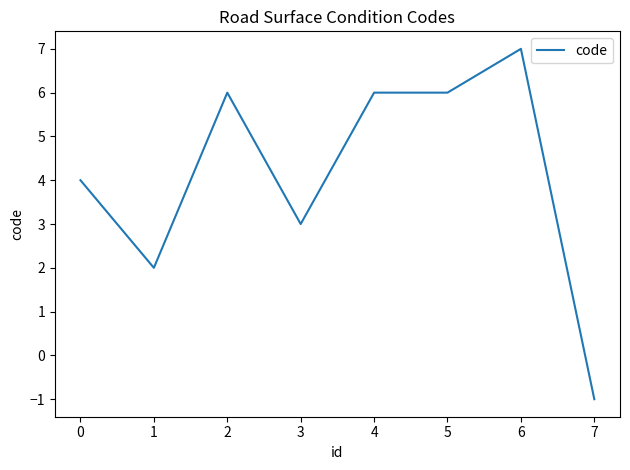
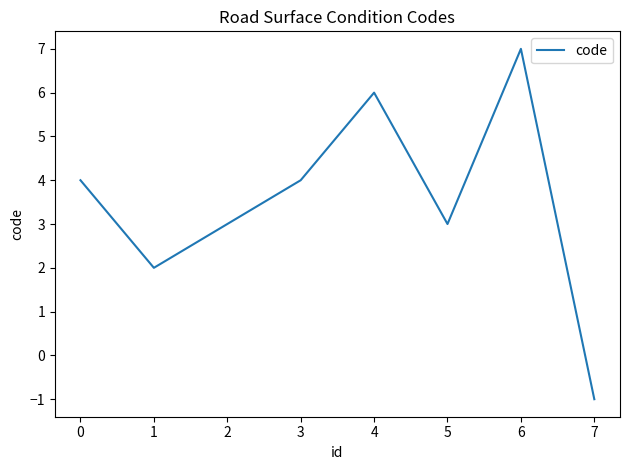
  {
    "0": 4,
    "1": 2,
-   "2": 6,
-   "3": 3,
+   "2": 3,
+   "3": 4,
    "4": 6,
-   "5": 6,
+   "5": 3,
    "6": 7,
    "7": -1
  }
